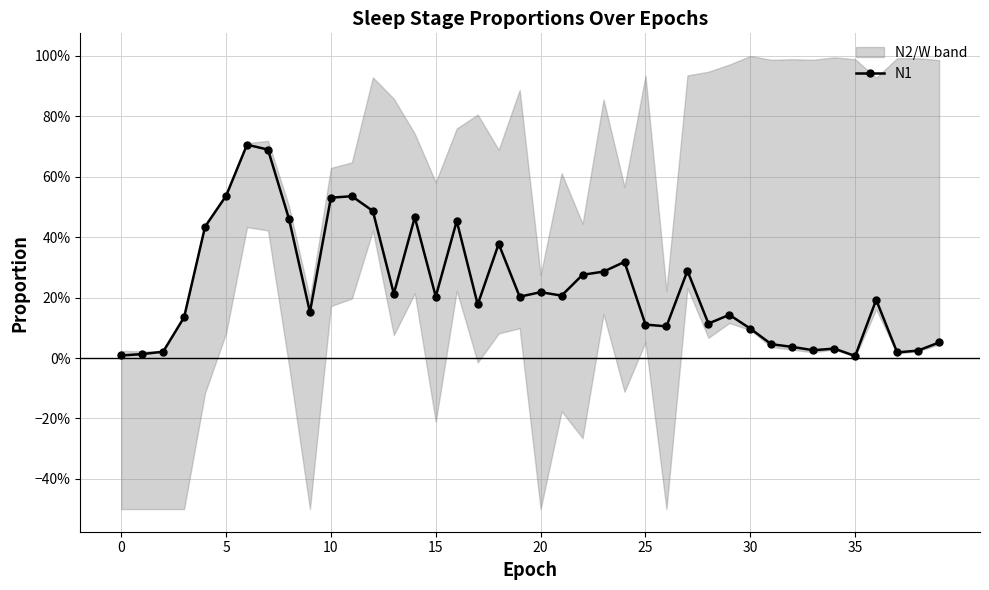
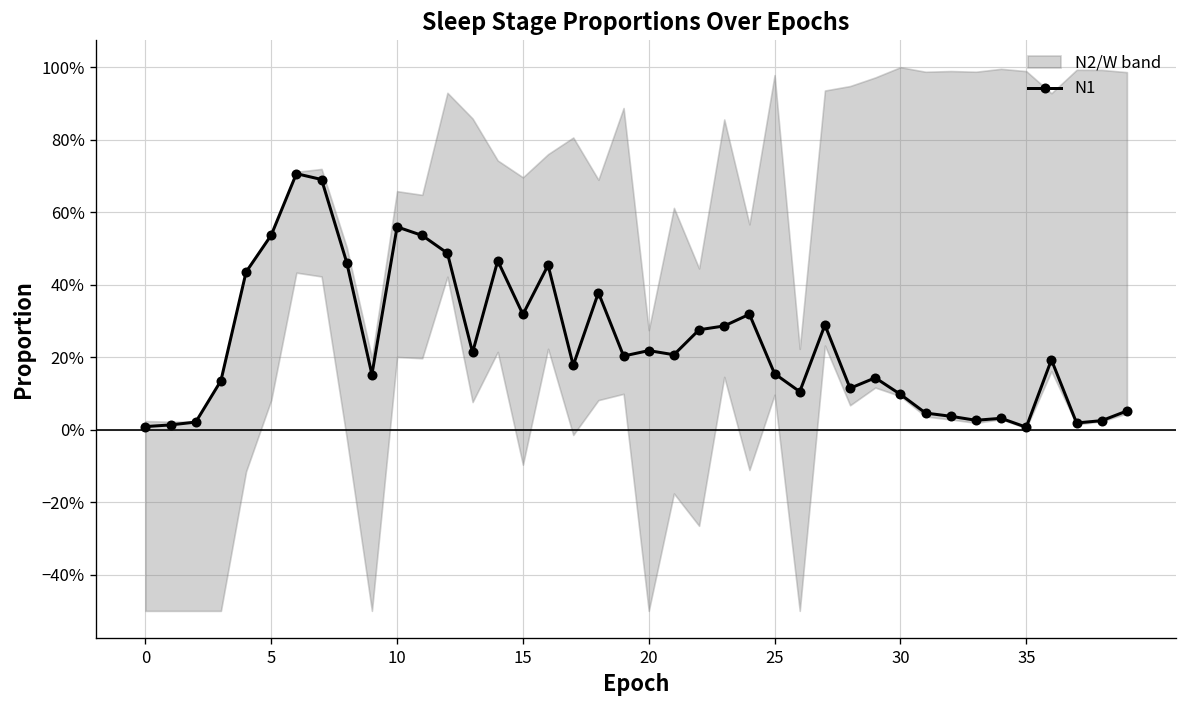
  {
    "N1": {
      "0": "1%",
-     "10": "53%",
-     "15": "20%",
+     "10": "56%",
+     "15": "32%",
      "20": "22%",
-     "25": "11%",
+     "25": "15%",
      "30": "10%",
      "35": "1%"
    }
  }
